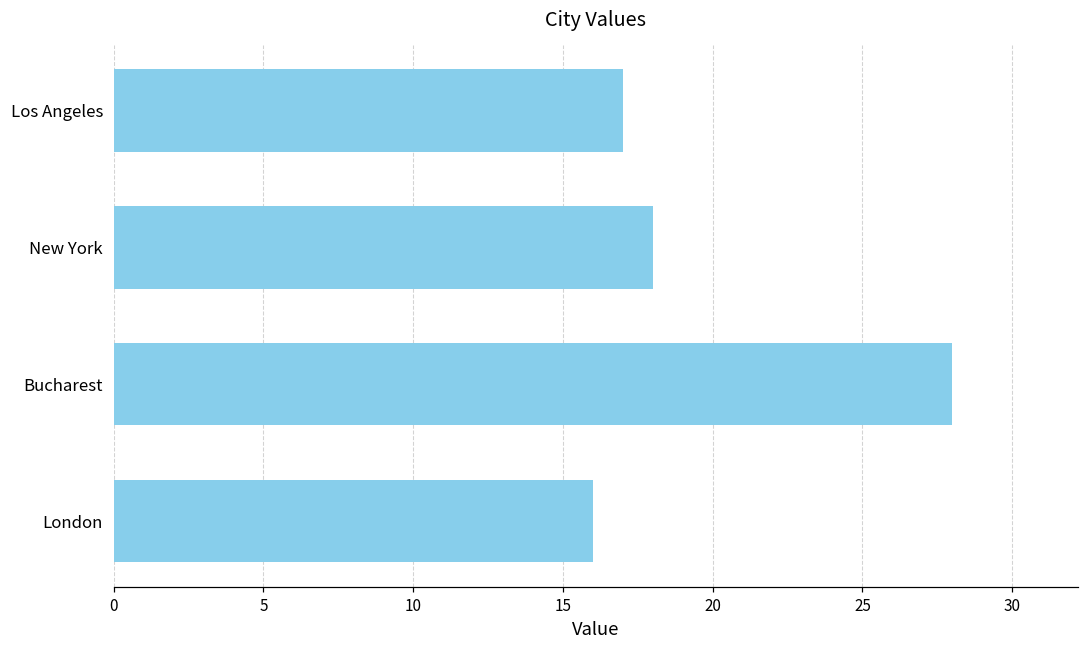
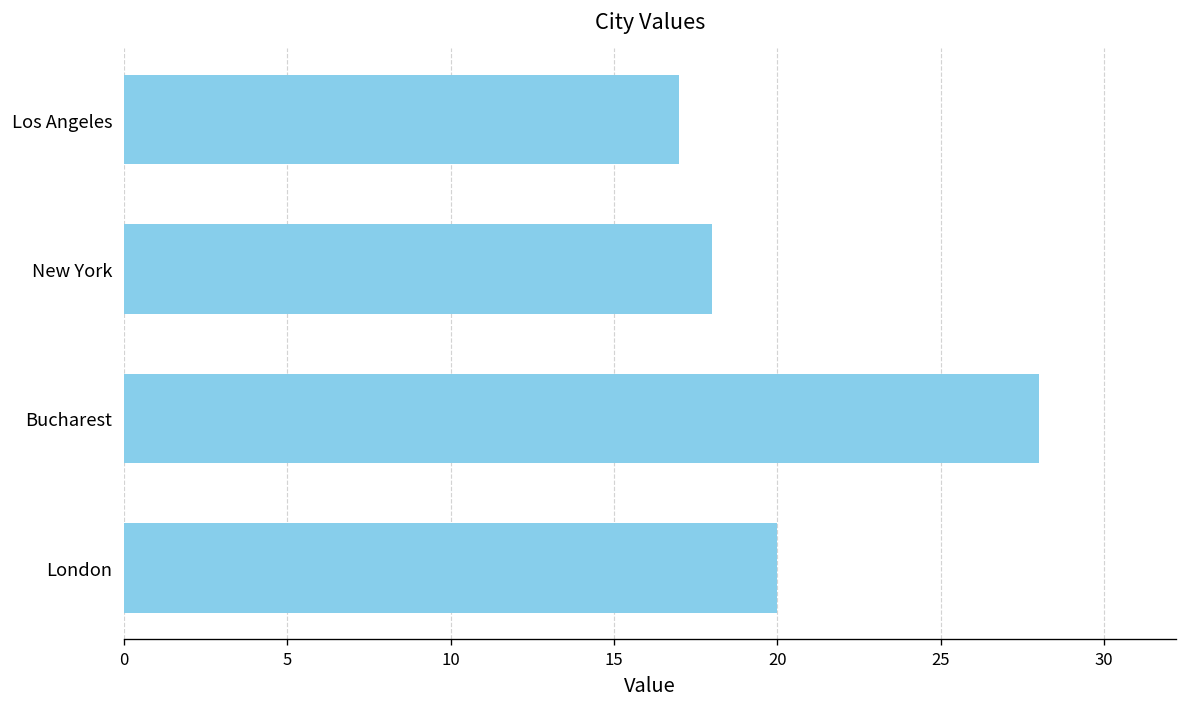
  {
    "Los Angeles": 17,
    "New York": 18,
    "Bucharest": 28,
-   "London": 16
+   "London": 20
  }
